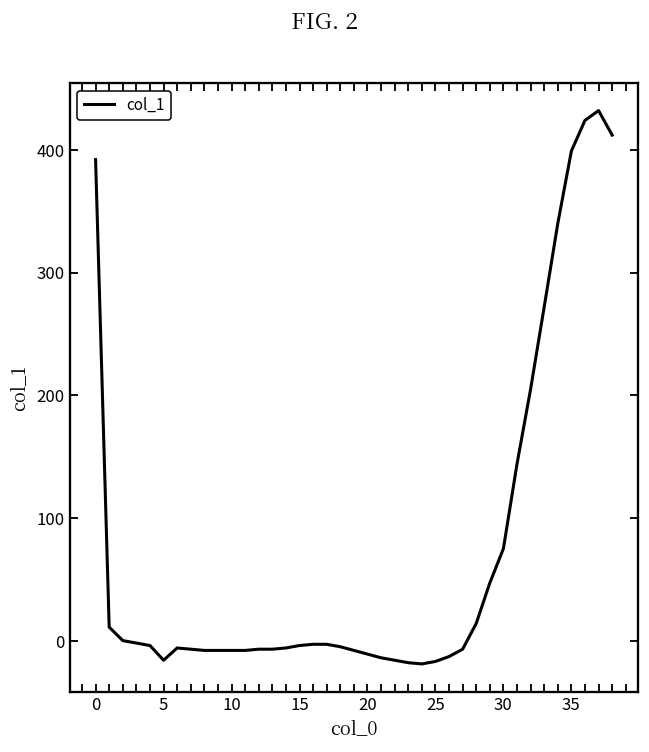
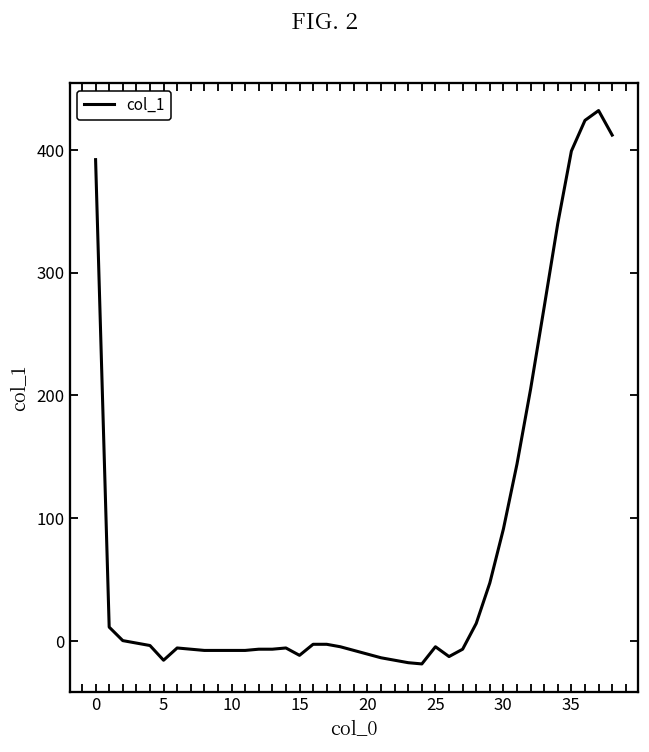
  {
    "0": 392,
    "5": -16,
    "10": -8,
-   "15": -4,
+   "15": -12,
    "20": -11,
-   "25": -17,
-   "30": 75,
+   "25": -5,
+   "30": 91,
    "35": 399
  }
